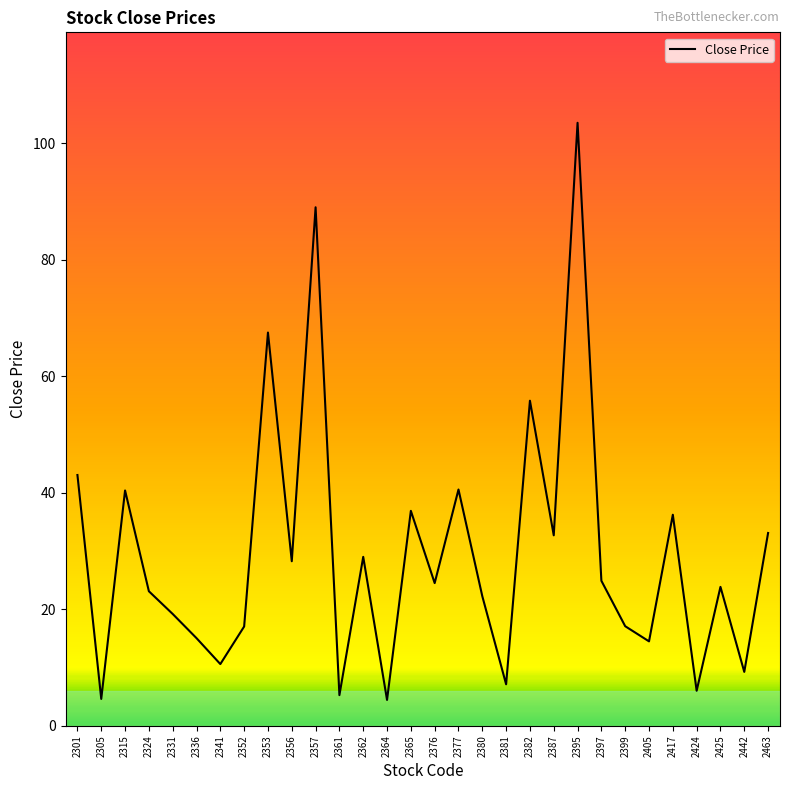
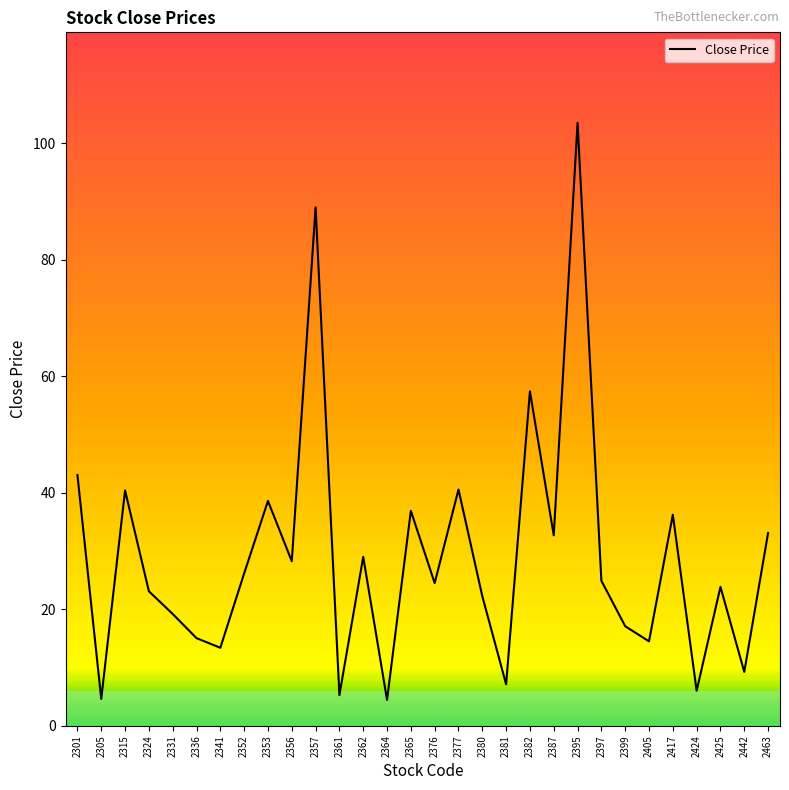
  {
    "2301": 43,
    "2315": 40,
    "2324": 23,
    "2331": 19,
    "2336": 15,
-   "2341": 11,
-   "2352": 17,
-   "2353": 68,
+   "2341": 13,
+   "2352": 26,
+   "2353": 39,
    "2356": 28,
    "2357": 89,
    "2362": 29,
    "2365": 37,
    "2376": 25,
    "2377": 41,
    "2380": 22,
    "2381": 7,
-   "2382": 56,
+   "2382": 57,
    "2387": 33,
    "2395": 104,
    "2397": 25,
    "2399": 17,
    "2405": 15,
    "2417": 36,
    "2424": 6,
    "2425": 24,
    "2442": 9,
    "2463": 33
  }
